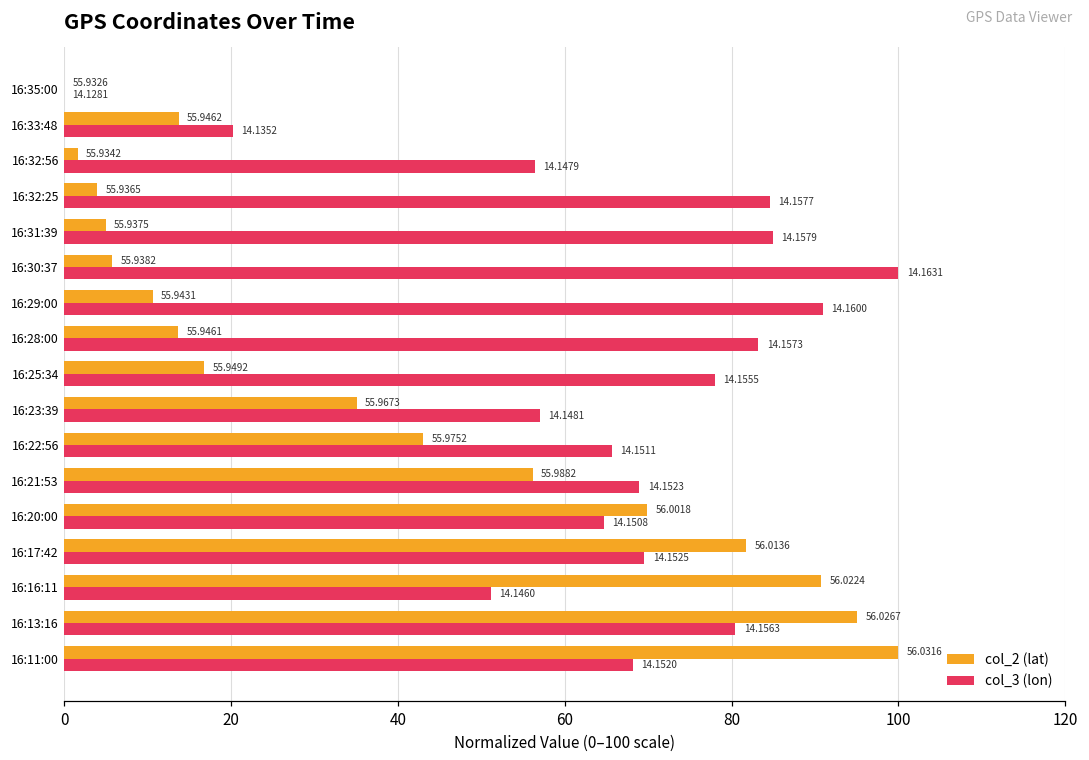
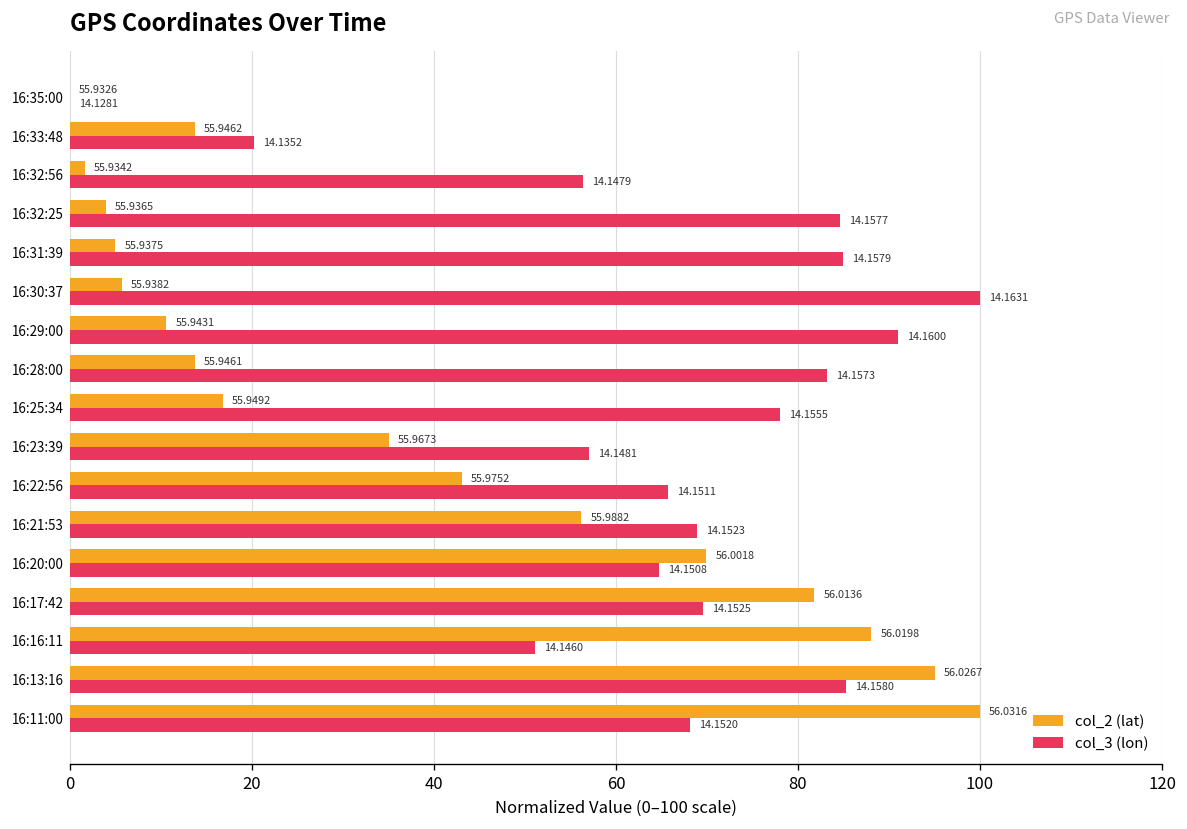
  {
    "col_2 (lat)": {
-     "16:16:11": 56.0224
+     "16:16:11": 56.0198
    },
    "col_3 (lon)": {
-     "16:13:16": 14.1563
+     "16:13:16": 14.1580
    }
  }
